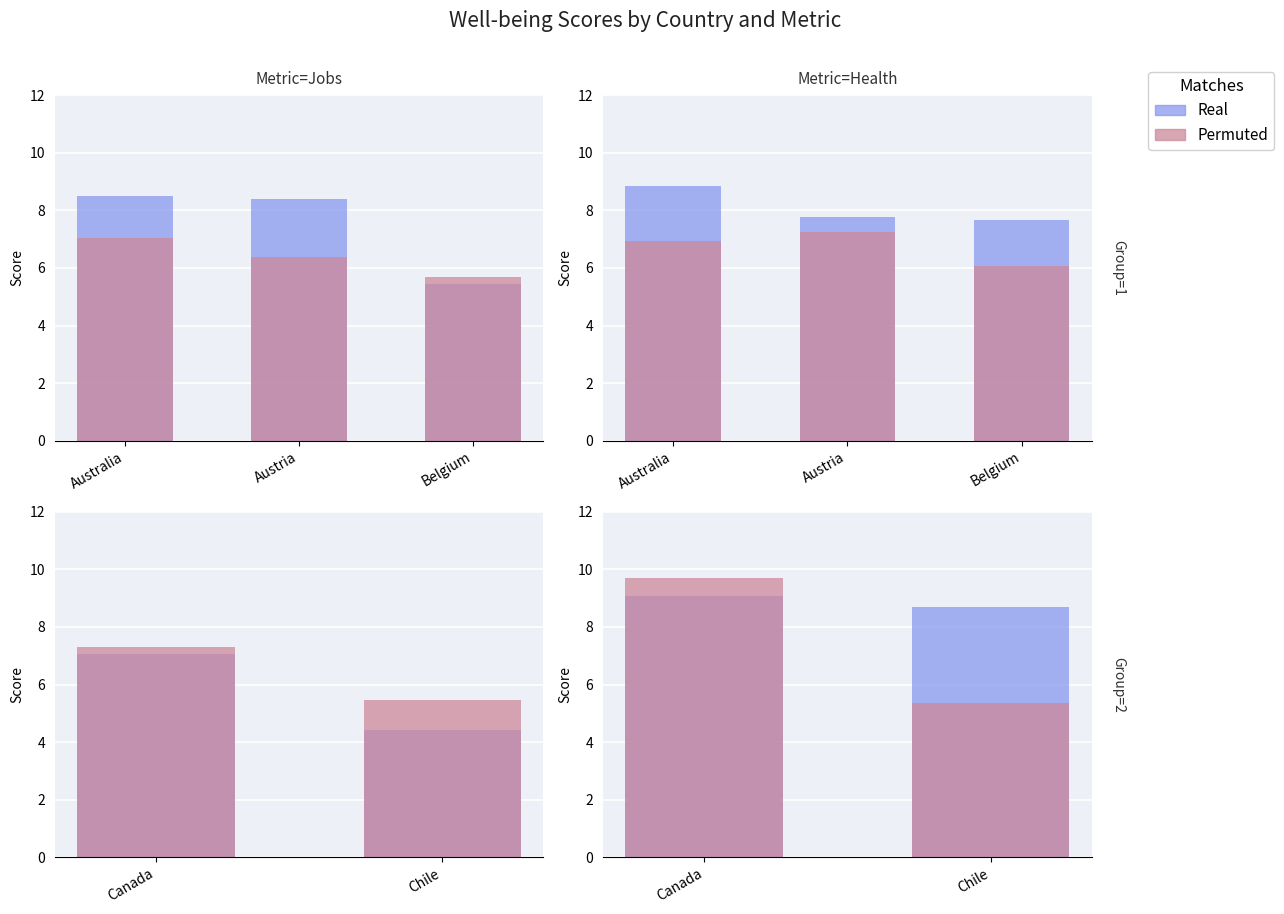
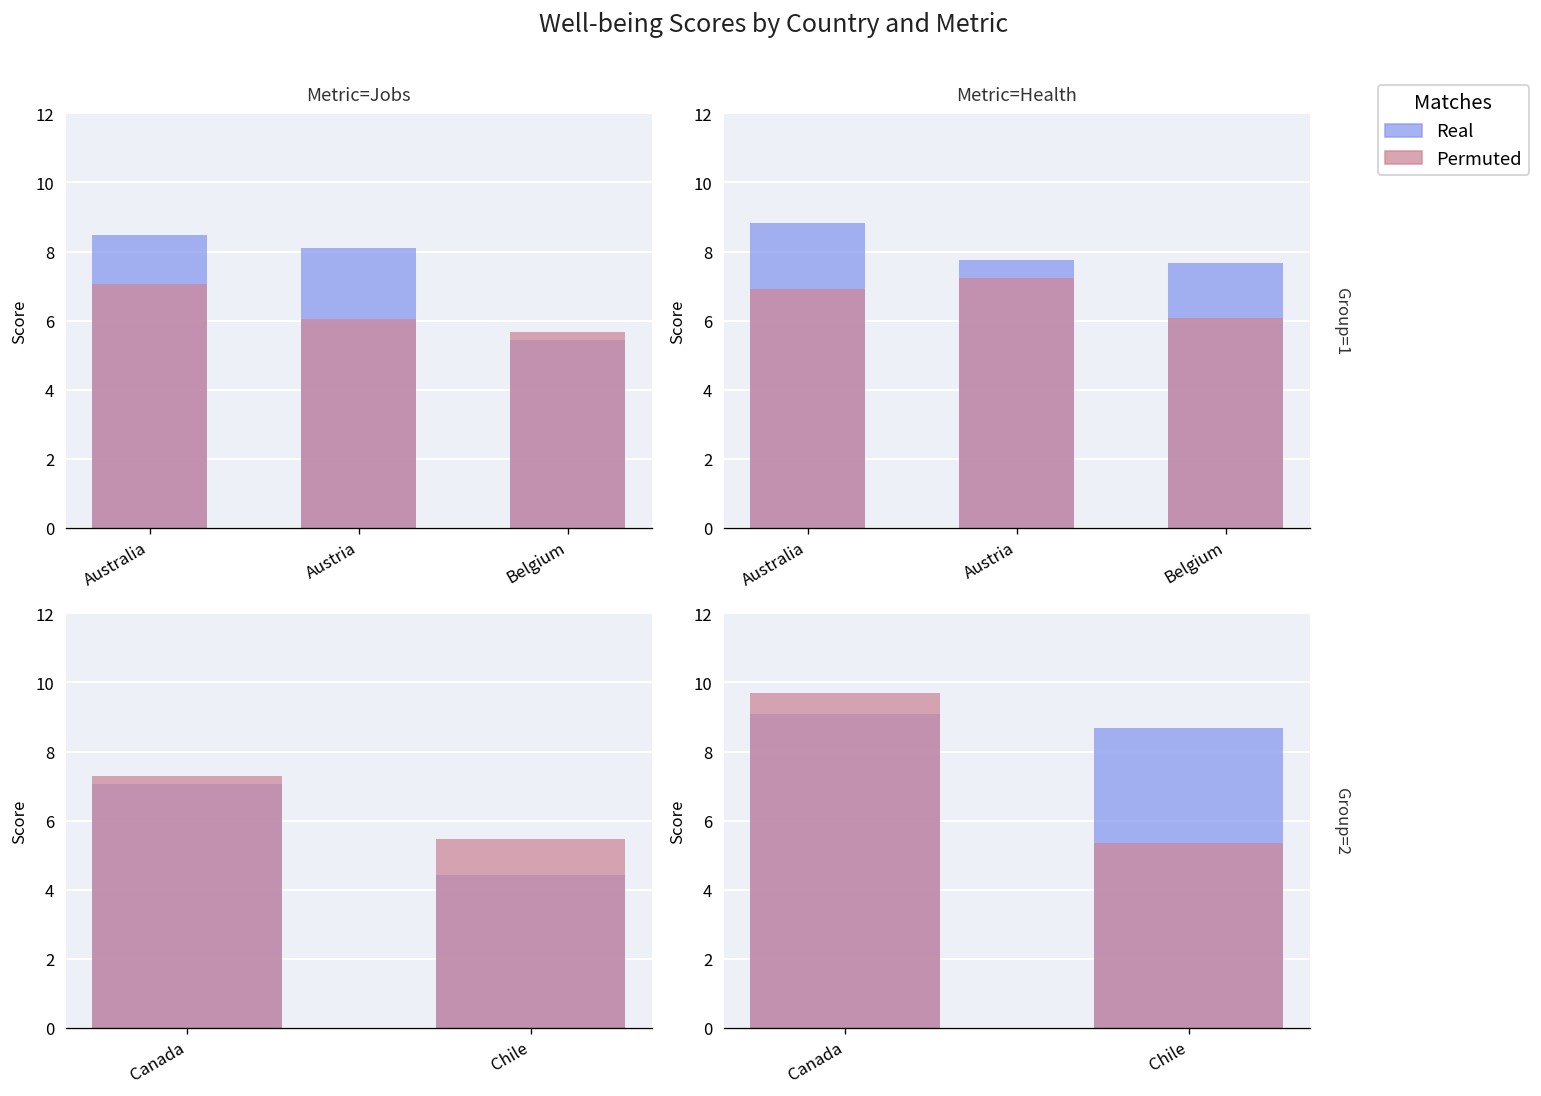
  {
    "Metric=Jobs": {
      "Real": {
        "Australia": 8.5,
-       "Austria": 8.4
+       "Austria": 8.1
      },
      "Permuted": {
-       "Austria": 6.4,
+       "Austria": 6.1,
        "Belgium": 5.7
      }
    },
    "Metric=Health": {
      "Real": {
        "Australia": 8.8,
        "Austria": 7.8,
        "Belgium": 7.7
      }
    }
  }
